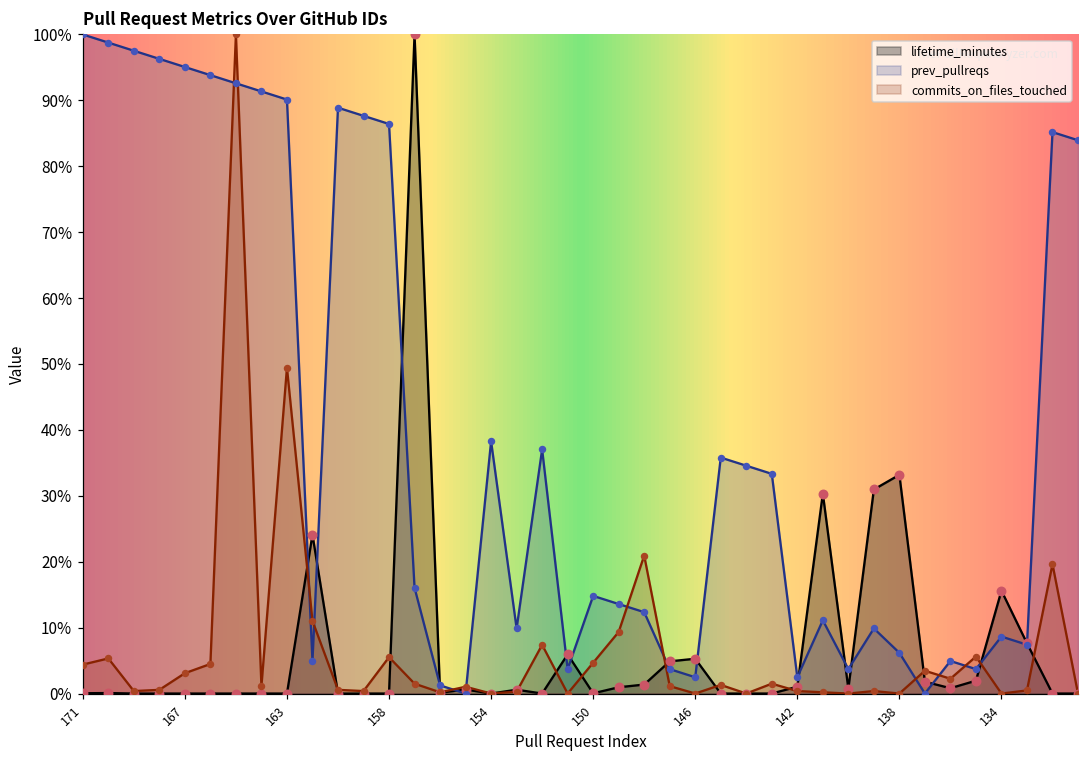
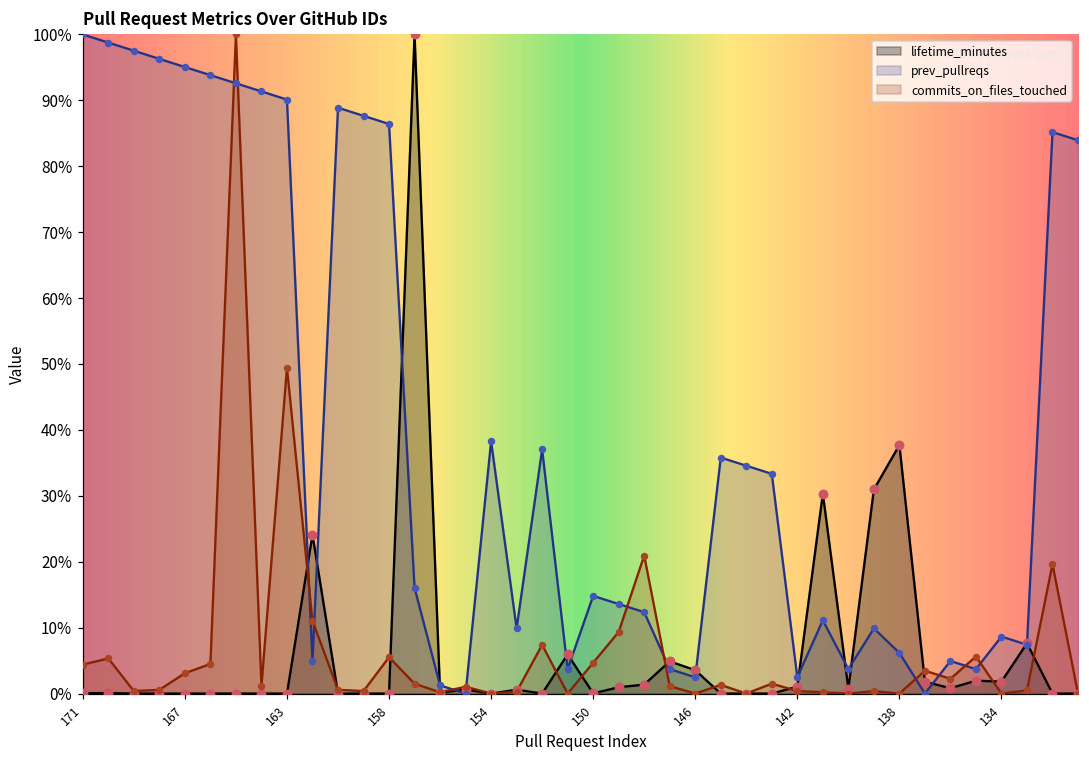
  {
    "lifetime_minutes": {
      "171": "0%",
      "167": "0%",
      "163": "0%",
      "158": "0%",
      "150": "0%",
-     "146": "5%",
+     "146": "4%",
      "142": "1%",
-     "138": "33%",
-     "134": "16%"
+     "138": "38%",
+     "134": "2%"
    }
  }
